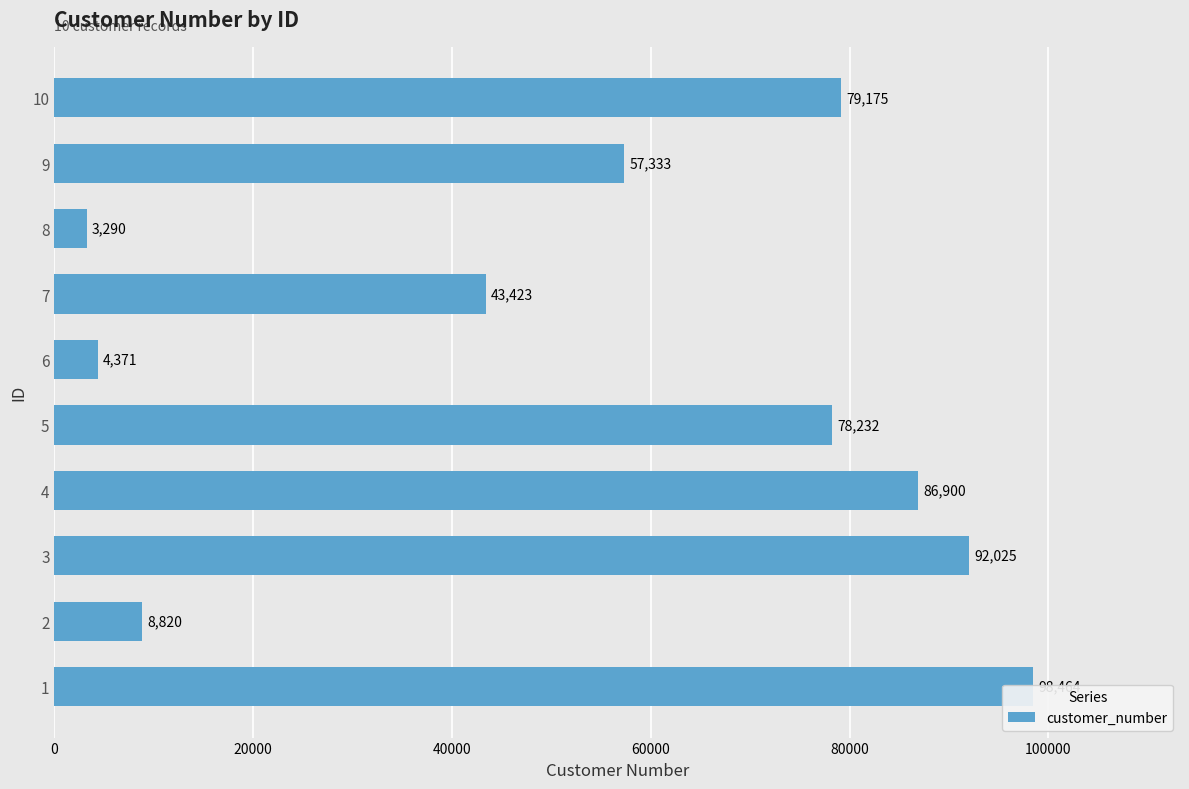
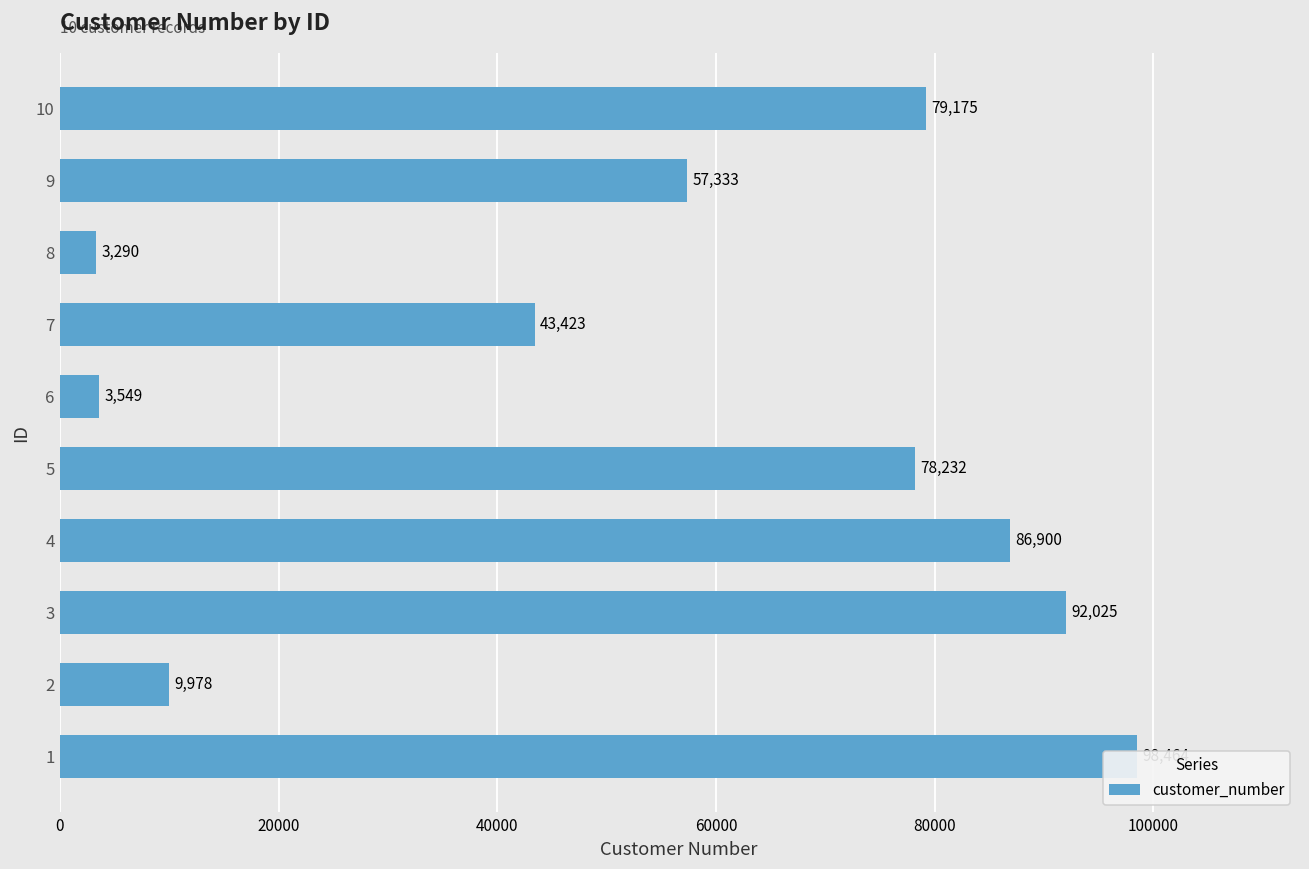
  {
    "10": "79,175",
    "9": "57,333",
    "8": "3,290",
    "7": "43,423",
-   "6": "4,371",
+   "6": "3,549",
    "5": "78,232",
    "4": "86,900",
    "3": "92,025",
-   "2": "8,820"
+   "2": "9,978"
  }
